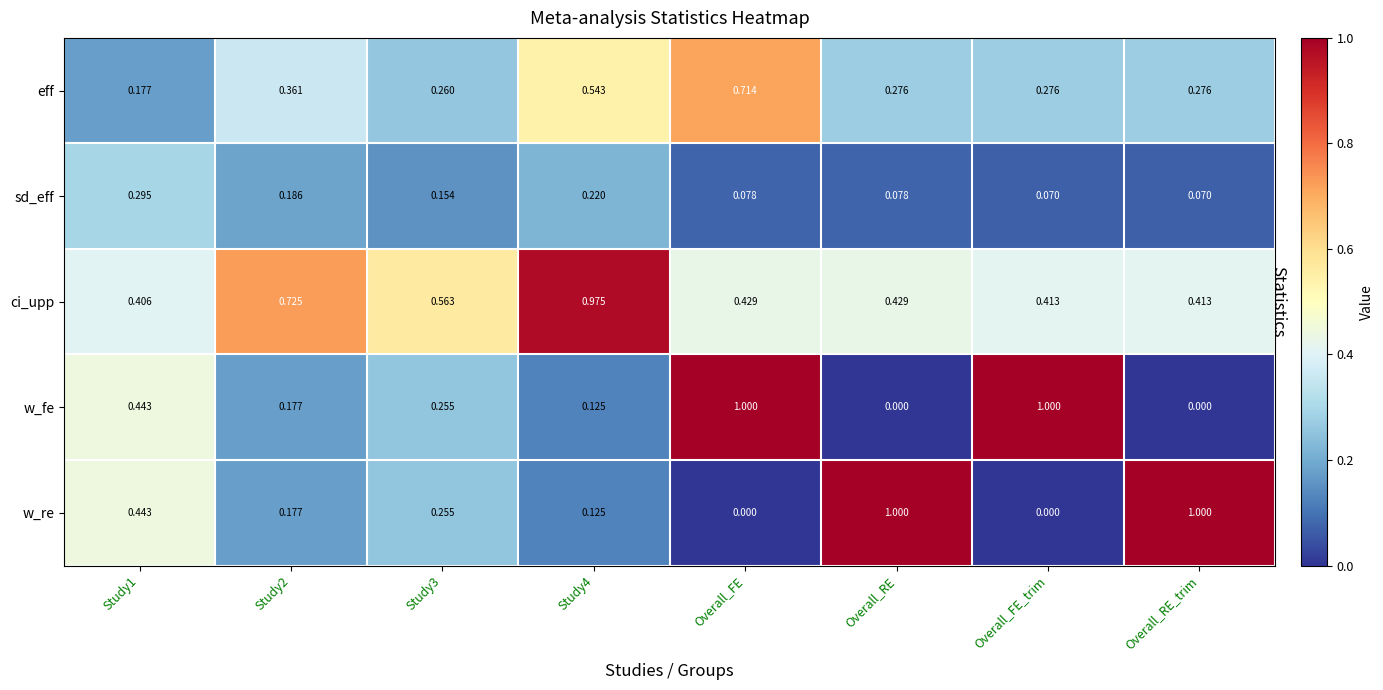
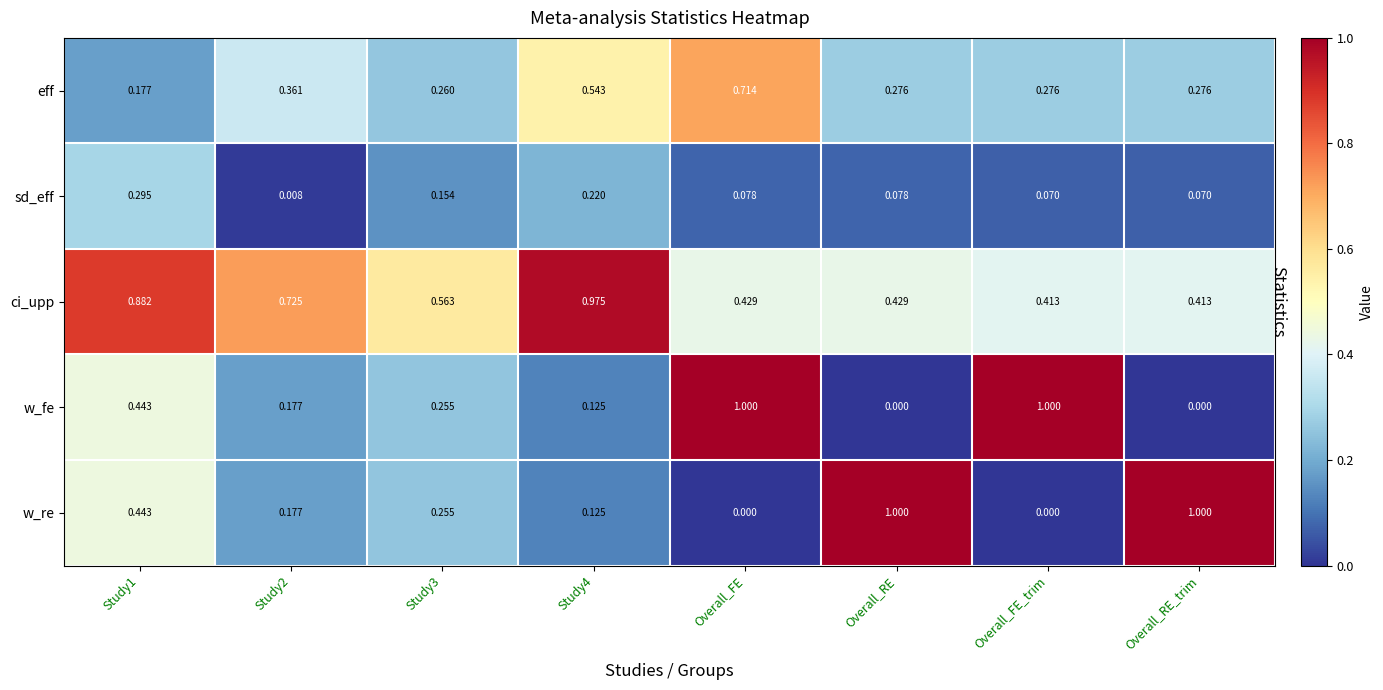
  {
    "eff": {
      "Study1": 0.177,
      "Study2": 0.361,
      "Study3": 0.260,
      "Study4": 0.543,
      "Overall_FE": 0.714,
      "Overall_RE": 0.276,
      "Overall_FE_trim": 0.276,
      "Overall_RE_trim": 0.276
    },
    "sd_eff": {
      "Study1": 0.295,
-     "Study2": 0.186,
+     "Study2": 0.008,
      "Study3": 0.154,
      "Study4": 0.220,
      "Overall_FE": 0.078,
      "Overall_RE": 0.078,
      "Overall_FE_trim": 0.070,
      "Overall_RE_trim": 0.070
    },
    "ci_upp": {
-     "Study1": 0.406,
+     "Study1": 0.882,
      "Study2": 0.725,
      "Study3": 0.563,
      "Study4": 0.975,
      "Overall_FE": 0.429,
      "Overall_RE": 0.429,
      "Overall_FE_trim": 0.413,
      "Overall_RE_trim": 0.413
    },
    "w_fe": {
      "Study1": 0.443,
      "Study2": 0.177,
      "Study3": 0.255,
      "Study4": 0.125,
      "Overall_FE": 1.000,
      "Overall_RE": 0.000,
      "Overall_FE_trim": 1.000,
      "Overall_RE_trim": 0.000
    },
    "w_re": {
      "Study1": 0.443,
      "Study2": 0.177,
      "Study3": 0.255,
      "Study4": 0.125,
      "Overall_FE": 0.000,
      "Overall_RE": 1.000,
      "Overall_FE_trim": 0.000,
      "Overall_RE_trim": 1.000
    }
  }
